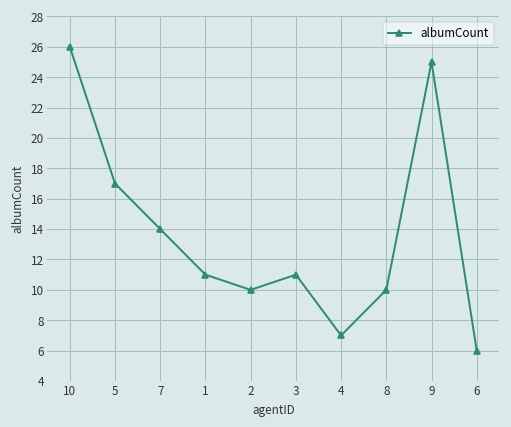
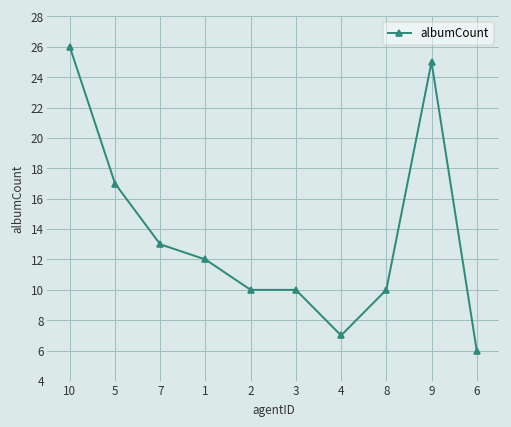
  {
    "10": 26,
    "5": 17,
-   "7": 14,
-   "1": 11,
+   "7": 13,
+   "1": 12,
    "2": 10,
-   "3": 11,
+   "3": 10,
    "4": 7,
    "8": 10,
    "9": 25,
    "6": 6
  }
